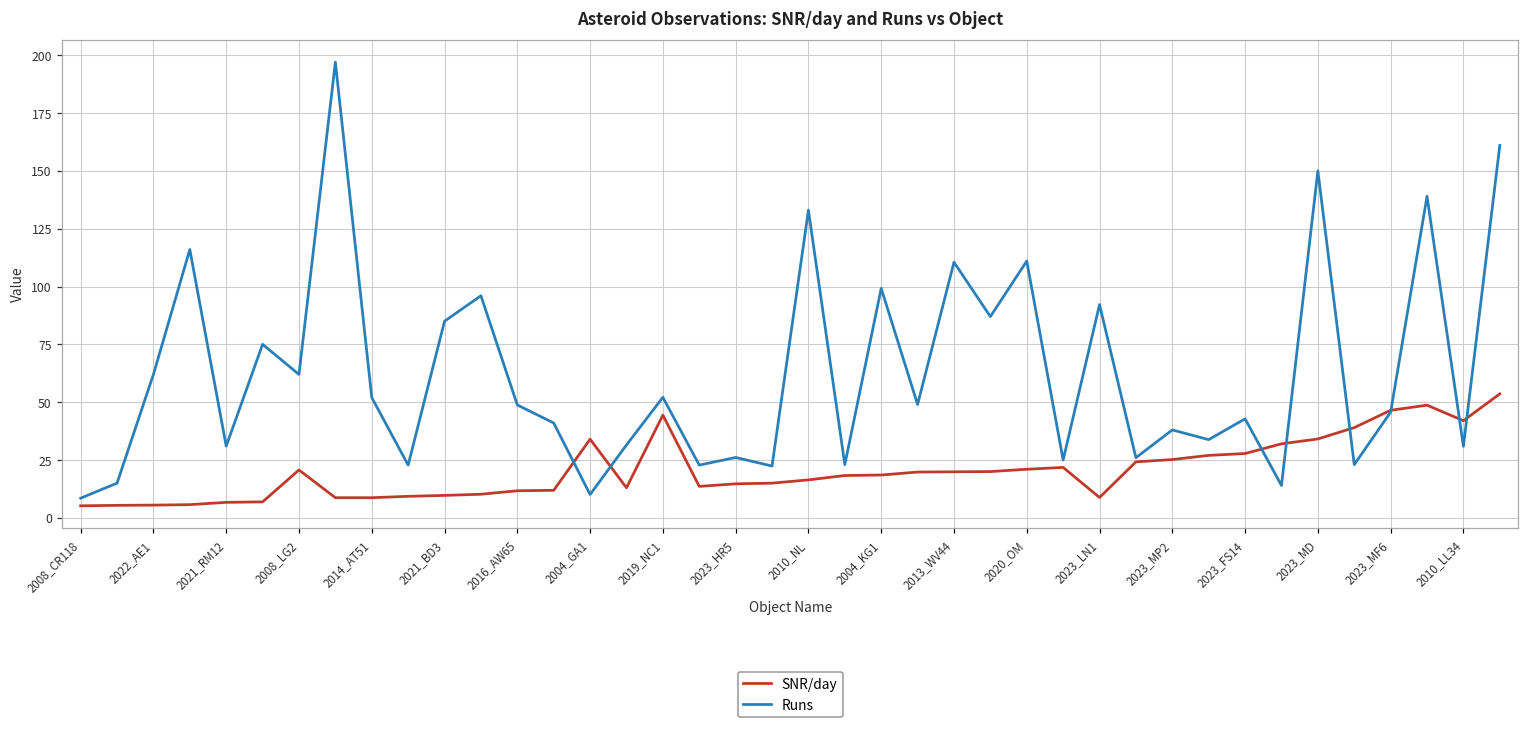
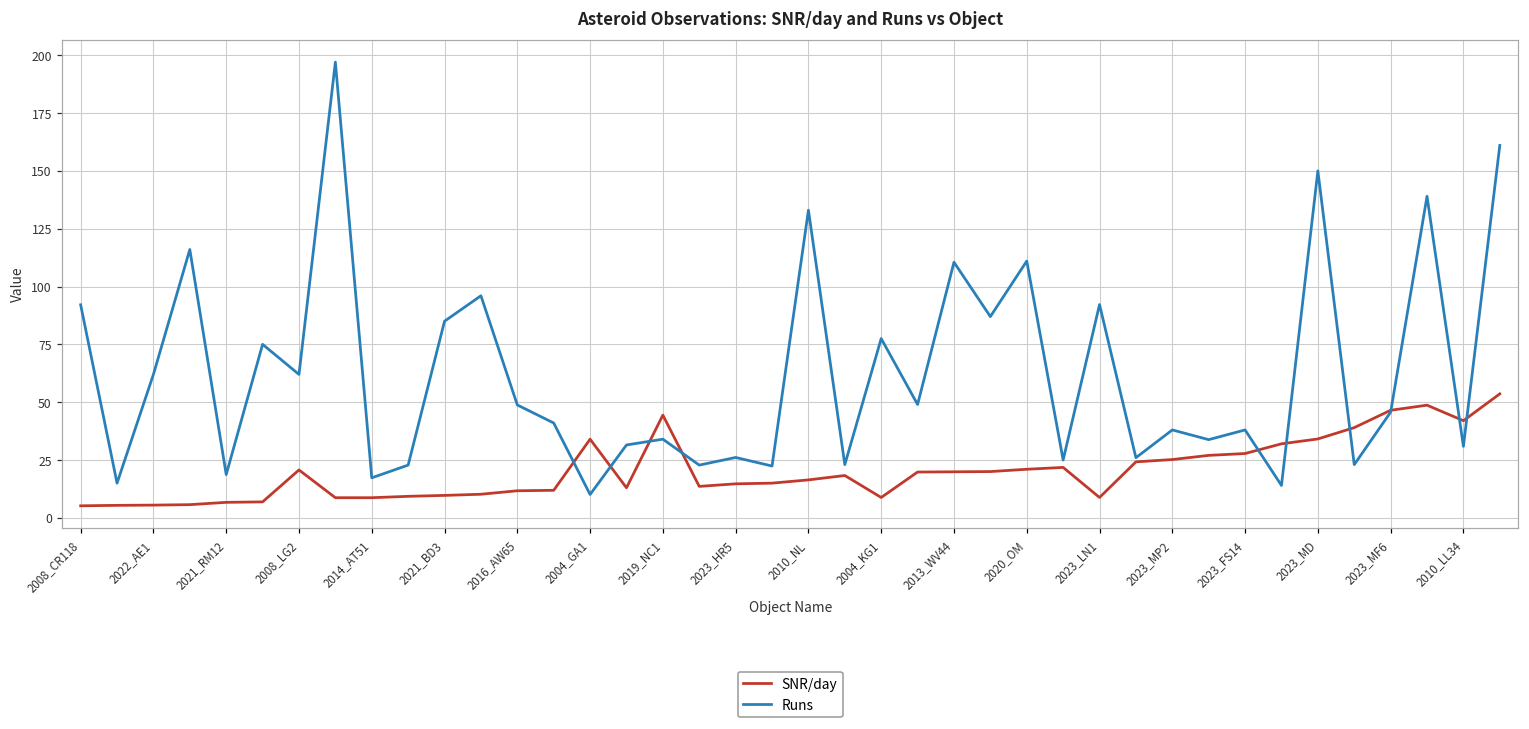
  {
    "SNR/day": {
      "2008_CR118": 5,
      "2022_AE1": 6,
      "2021_RM12": 7,
      "2008_LG2": 21,
      "2014_AT51": 9,
      "2021_BD3": 10,
      "2016_AW65": 12,
      "2004_GA1": 34,
      "2019_NC1": 44,
      "2023_HR5": 15,
      "2010_NL": 16,
-     "2004_KG1": 19,
+     "2004_KG1": 9,
      "2013_WV44": 20,
      "2020_OM": 21,
      "2023_LN1": 9,
      "2023_MP2": 25,
      "2023_FS14": 28,
      "2023_MD": 34,
      "2010_LL34": 42
    },
    "Runs": {
-     "2008_CR118": 9,
+     "2008_CR118": 92,
      "2022_AE1": 62,
-     "2021_RM12": 31,
+     "2021_RM12": 19,
      "2008_LG2": 62,
-     "2014_AT51": 52,
+     "2014_AT51": 17,
      "2021_BD3": 85,
      "2016_AW65": 49,
      "2004_GA1": 10,
-     "2019_NC1": 52,
+     "2019_NC1": 34,
      "2023_HR5": 26,
      "2010_NL": 133,
-     "2004_KG1": 99,
+     "2004_KG1": 78,
      "2013_WV44": 111,
      "2020_OM": 111,
      "2023_LN1": 92,
      "2023_MP2": 38,
-     "2023_FS14": 43,
+     "2023_FS14": 38,
      "2023_MD": 150,
      "2010_LL34": 31
    }
  }
